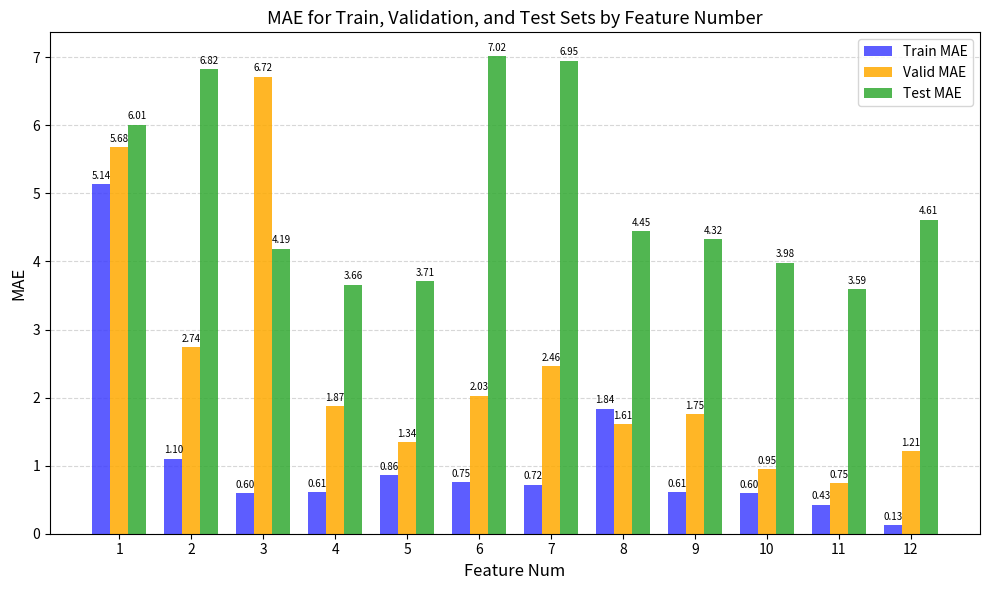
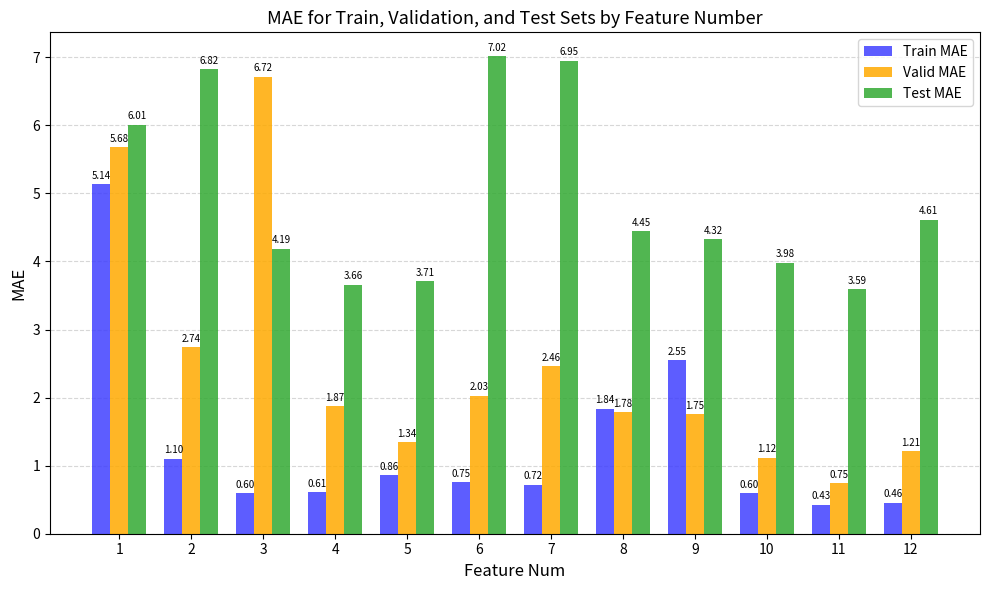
  {
    "Train MAE": {
      "1": 5.14,
      "2": 1.10,
      "3": 0.60,
      "4": 0.61,
      "5": 0.86,
      "6": 0.75,
      "7": 0.72,
      "8": 1.84,
-     "9": 0.61,
+     "9": 2.55,
      "10": 0.60,
      "11": 0.43,
-     "12": 0.13
+     "12": 0.46
    },
    "Valid MAE": {
      "1": 5.68,
      "2": 2.74,
      "3": 6.72,
      "4": 1.87,
      "5": 1.34,
      "6": 2.03,
      "7": 2.46,
-     "8": 1.61,
+     "8": 1.78,
      "9": 1.75,
-     "10": 0.95,
+     "10": 1.12,
      "11": 0.75,
      "12": 1.21
    },
    "Test MAE": {
      "1": 6.01,
      "2": 6.82,
      "3": 4.19,
      "4": 3.66,
      "5": 3.71,
      "6": 7.02,
      "7": 6.95,
      "8": 4.45,
      "9": 4.32,
      "10": 3.98,
      "11": 3.59,
      "12": 4.61
    }
  }
